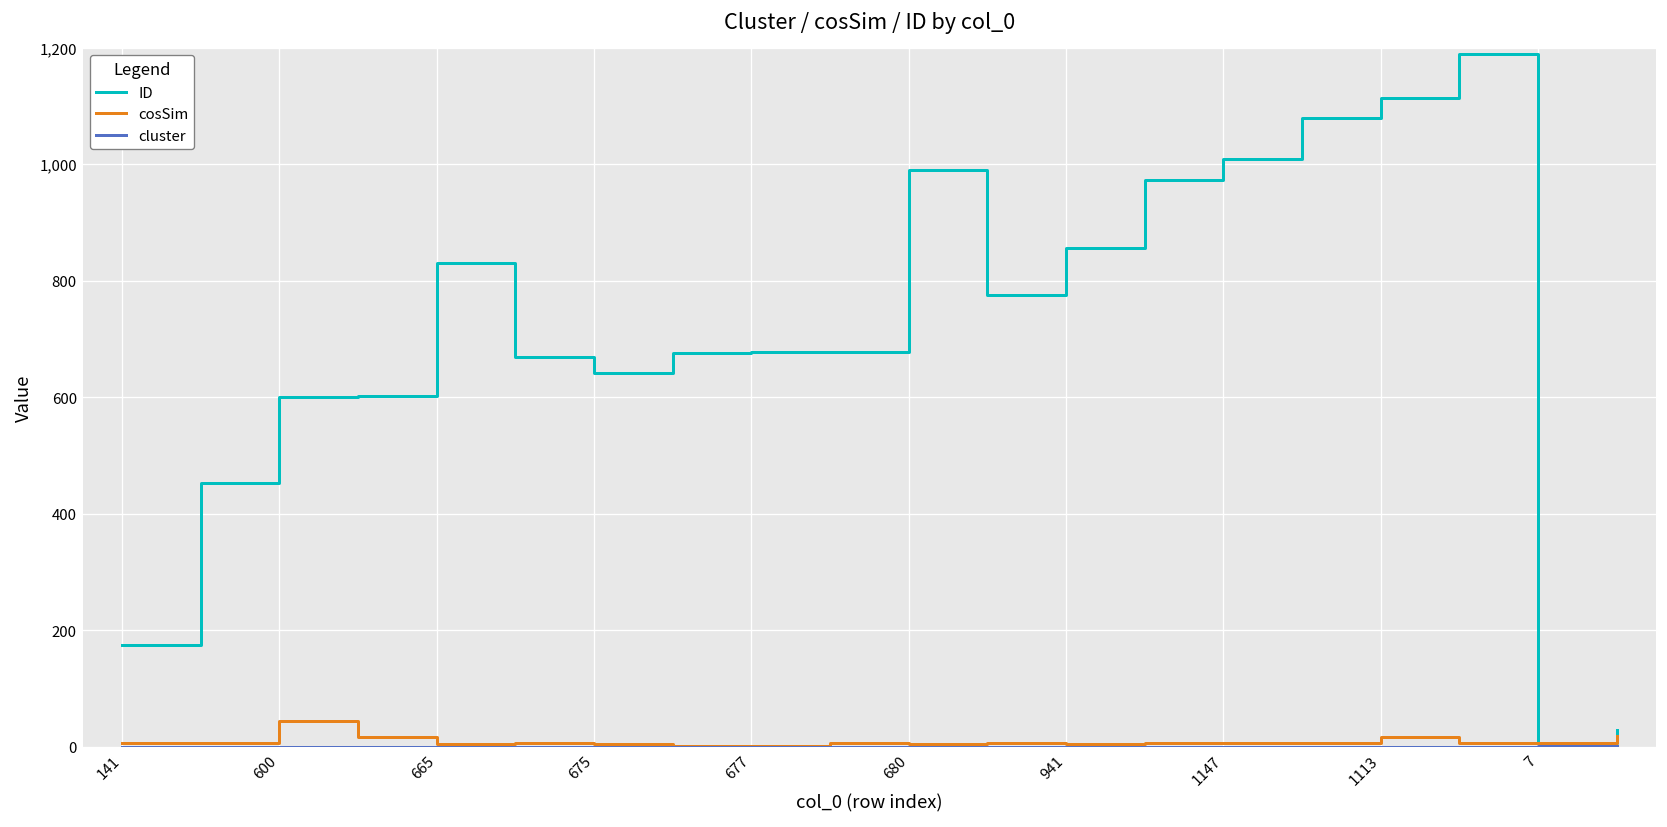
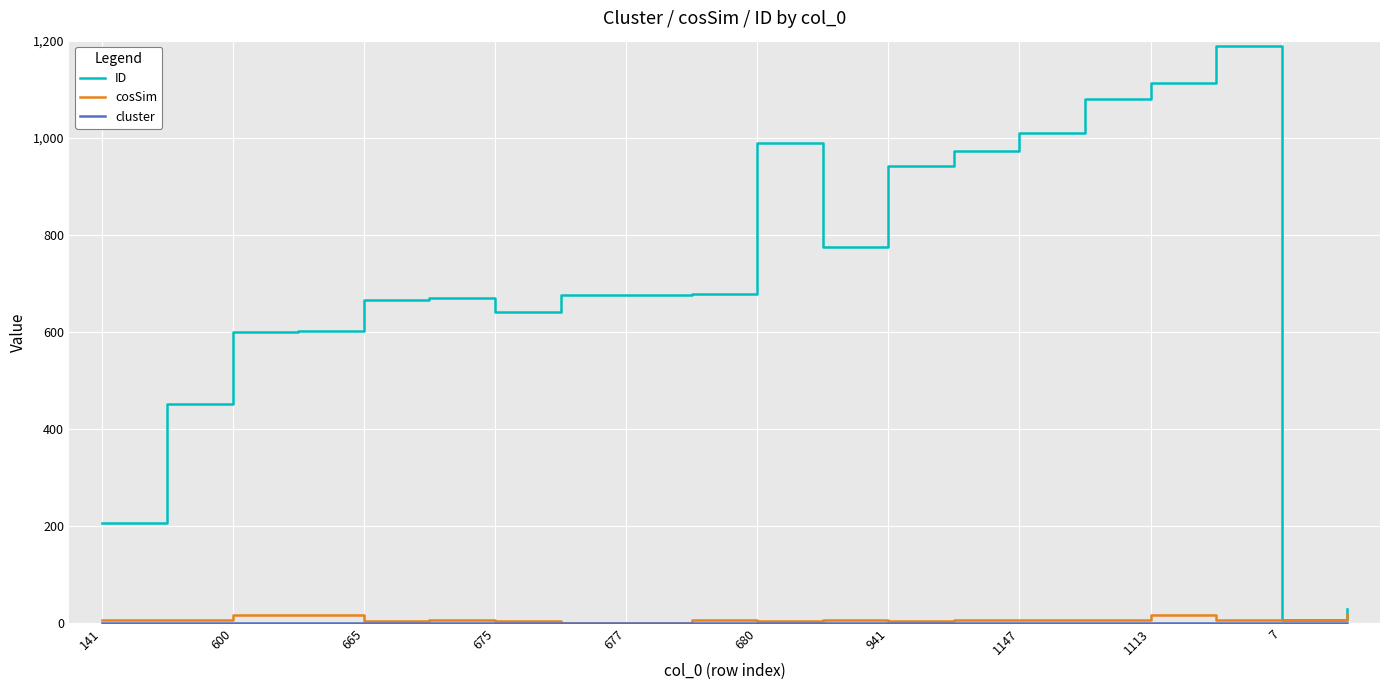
  {
    "ID": {
-     "141": "170",
+     "141": "210",
      "600": "600",
-     "665": "830",
+     "665": "670",
      "675": "640",
      "677": "680",
      "680": "990",
-     "941": "860",
+     "941": "940",
      "1147": "1,010",
      "1113": "1,110"
    },
    "cosSim": {
      "141": "10",
-     "600": "50",
+     "600": "20",
      "1147": "10",
      "1113": "20"
    },
    "cluster": {
      "141": "0",
      "600": "0",
      "1147": "0",
      "1113": "0"
    }
  }
